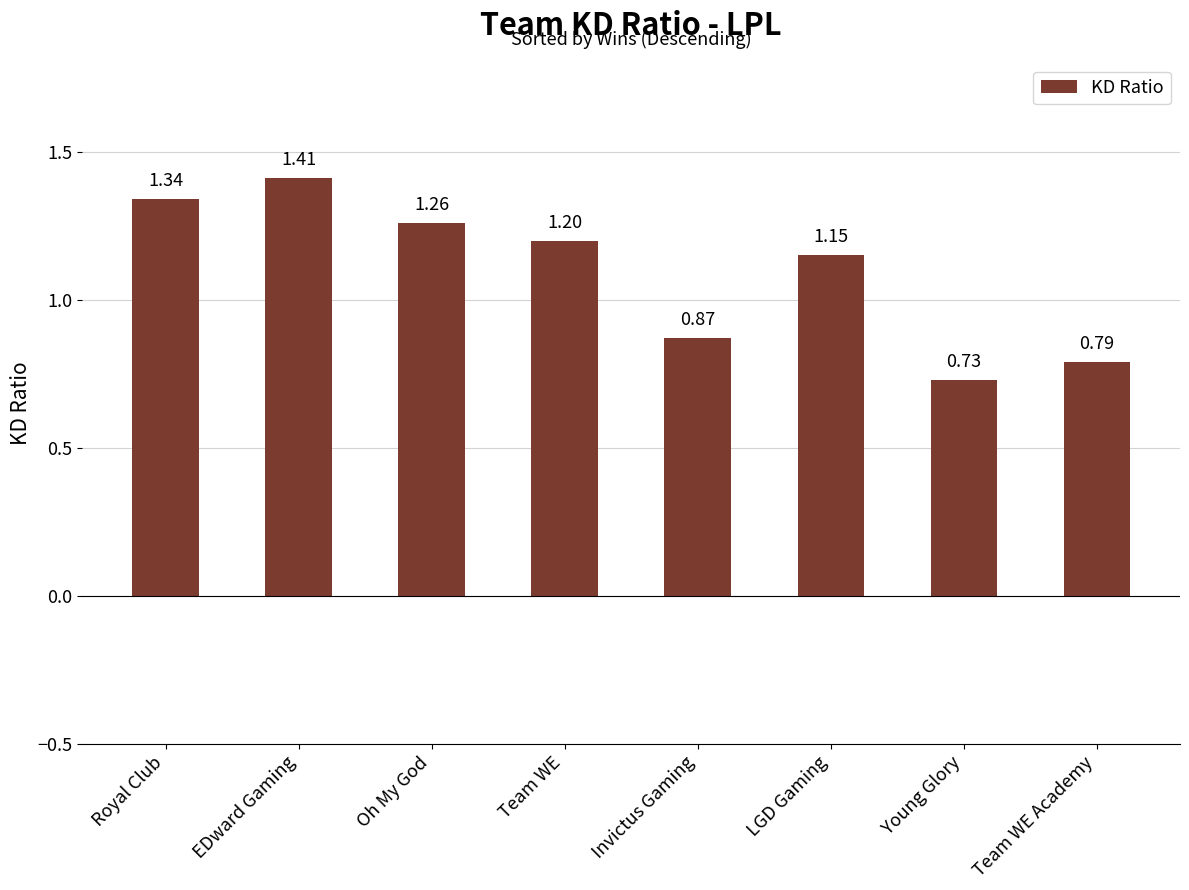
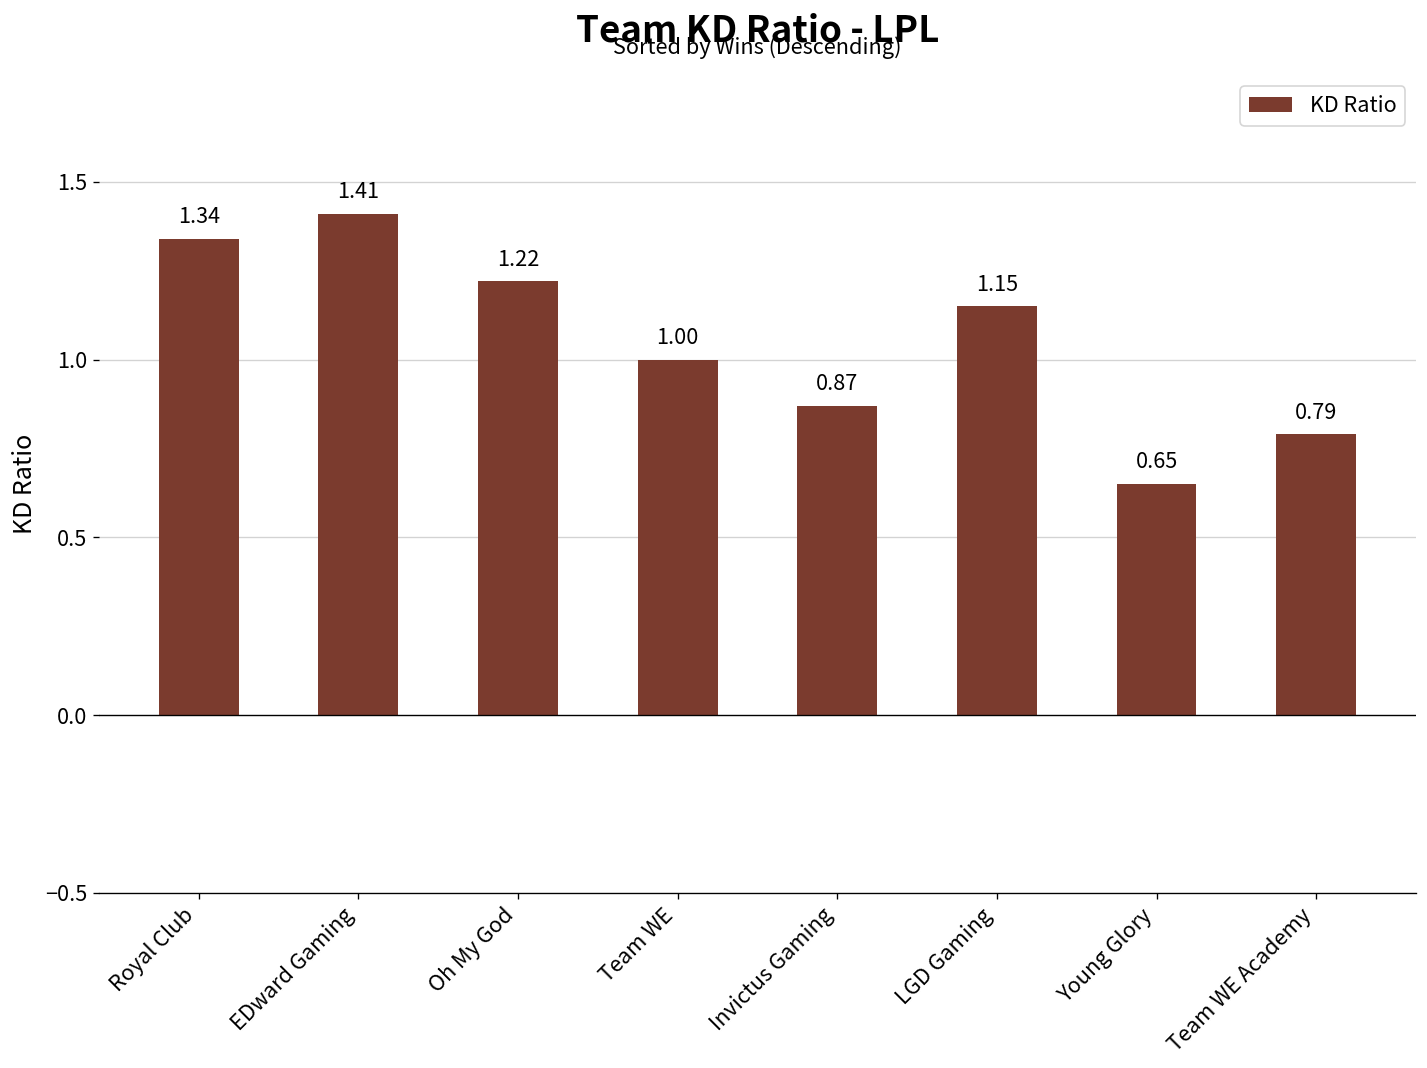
  {
    "Royal Club": 1.34,
    "EDward Gaming": 1.41,
-   "Oh My God": 1.26,
-   "Team WE": 1.20,
+   "Oh My God": 1.22,
+   "Team WE": 1.00,
    "Invictus Gaming": 0.87,
    "LGD Gaming": 1.15,
-   "Young Glory": 0.73,
+   "Young Glory": 0.65,
    "Team WE Academy": 0.79
  }
